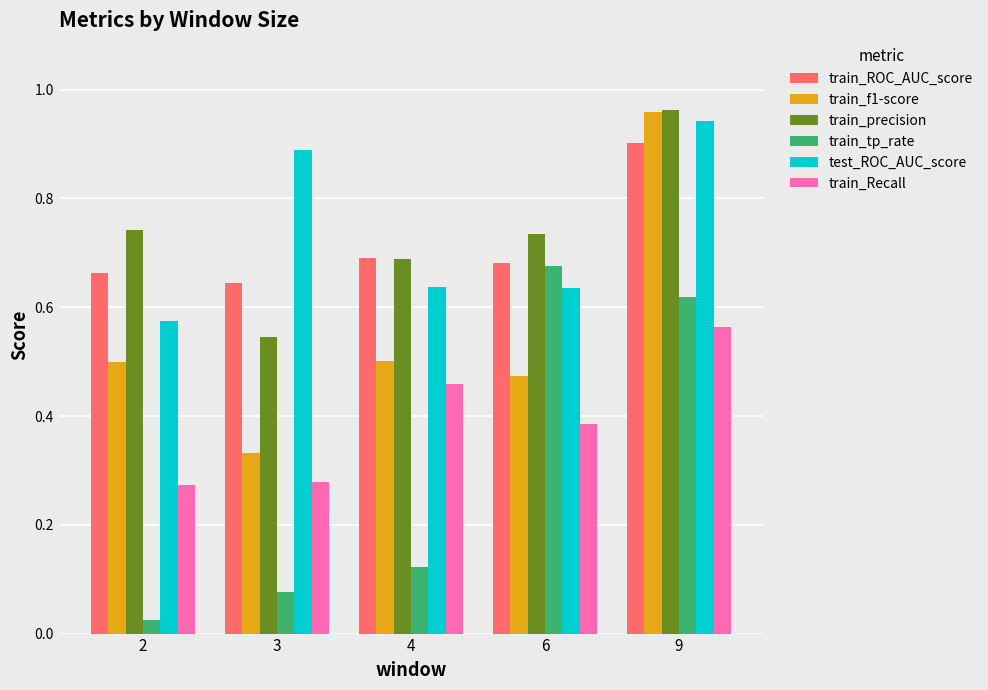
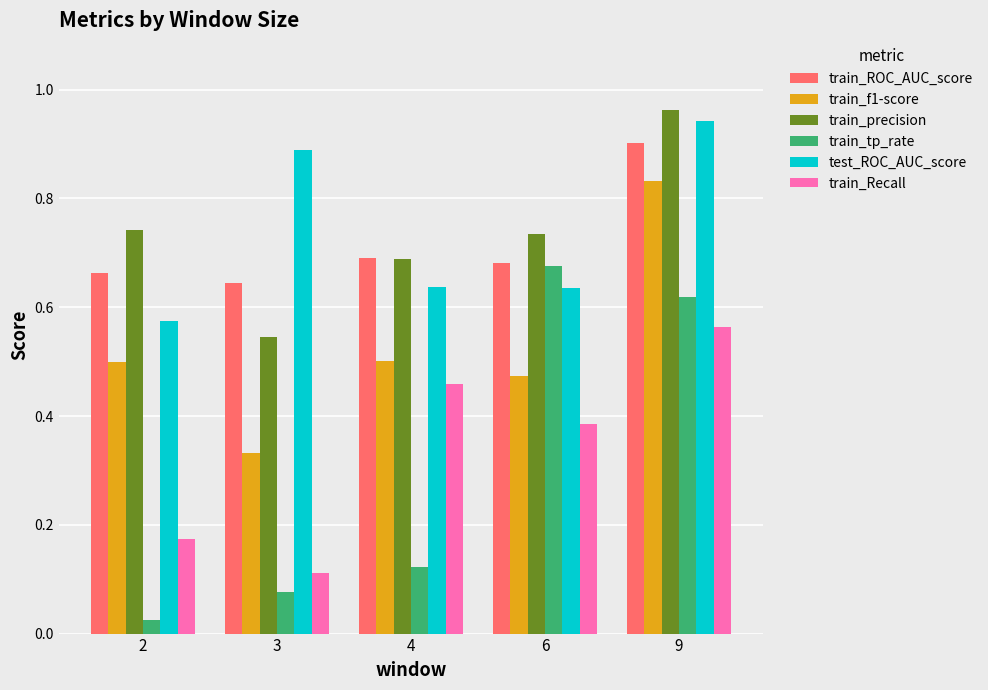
  {
    "train_ROC_AUC_score": {
      "2": 0.66,
      "3": 0.64,
      "4": 0.69,
      "6": 0.68,
      "9": 0.90
    },
    "train_f1-score": {
      "2": 0.50,
      "3": 0.33,
      "4": 0.50,
      "6": 0.47,
-     "9": 0.96
+     "9": 0.83
    },
    "train_precision": {
      "2": 0.74,
      "3": 0.55,
      "4": 0.69,
      "6": 0.73,
      "9": 0.96
    },
    "train_tp_rate": {
      "2": 0.03,
      "3": 0.08,
      "4": 0.12,
      "6": 0.68,
      "9": 0.62
    },
    "test_ROC_AUC_score": {
      "2": 0.57,
      "3": 0.89,
      "4": 0.64,
      "6": 0.63,
      "9": 0.94
    },
    "train_Recall": {
-     "2": 0.27,
-     "3": 0.28,
+     "2": 0.17,
+     "3": 0.11,
      "4": 0.46,
      "6": 0.39,
      "9": 0.56
    }
  }
